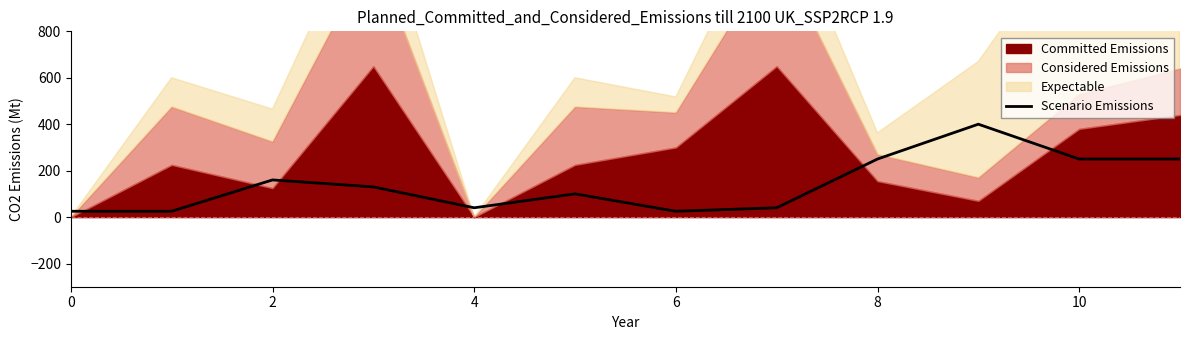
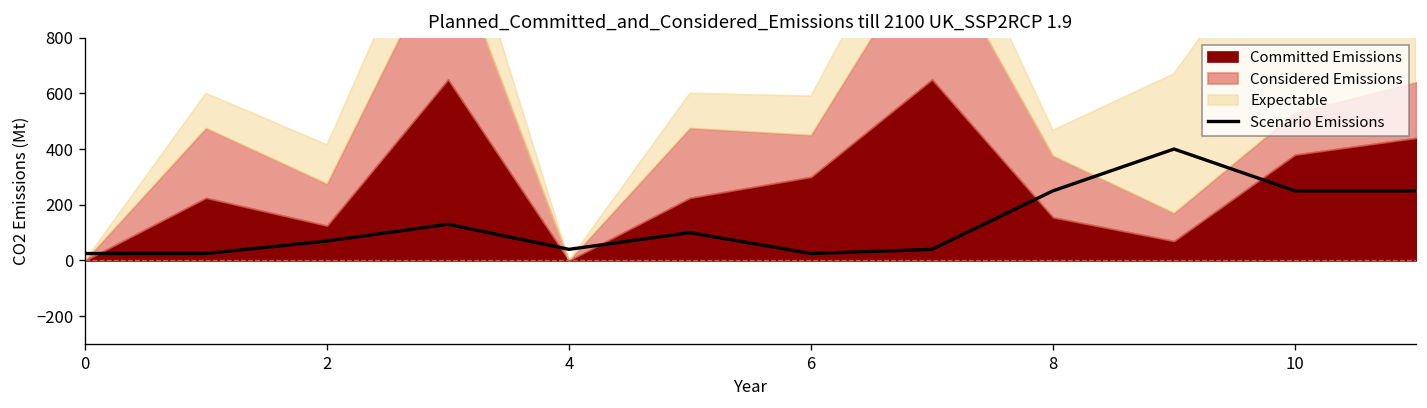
  {
    "Scenario Emissions": {
      "0": 30,
-     "2": 160,
+     "2": 70,
      "4": 40,
      "6": 30,
      "8": 250,
      "10": 250
    },
    "Committed Emissions": {
      "2": 130,
      "6": 300,
      "8": 160,
      "10": 380
    },
    "Considered Emissions": {
-     "2": 200,
+     "2": 150,
      "6": 150,
-     "8": 120
+     "8": 220
    },
    "Expectable": {
      "2": 140,
-     "6": 70,
+     "6": 140,
      "8": 90
    }
  }
